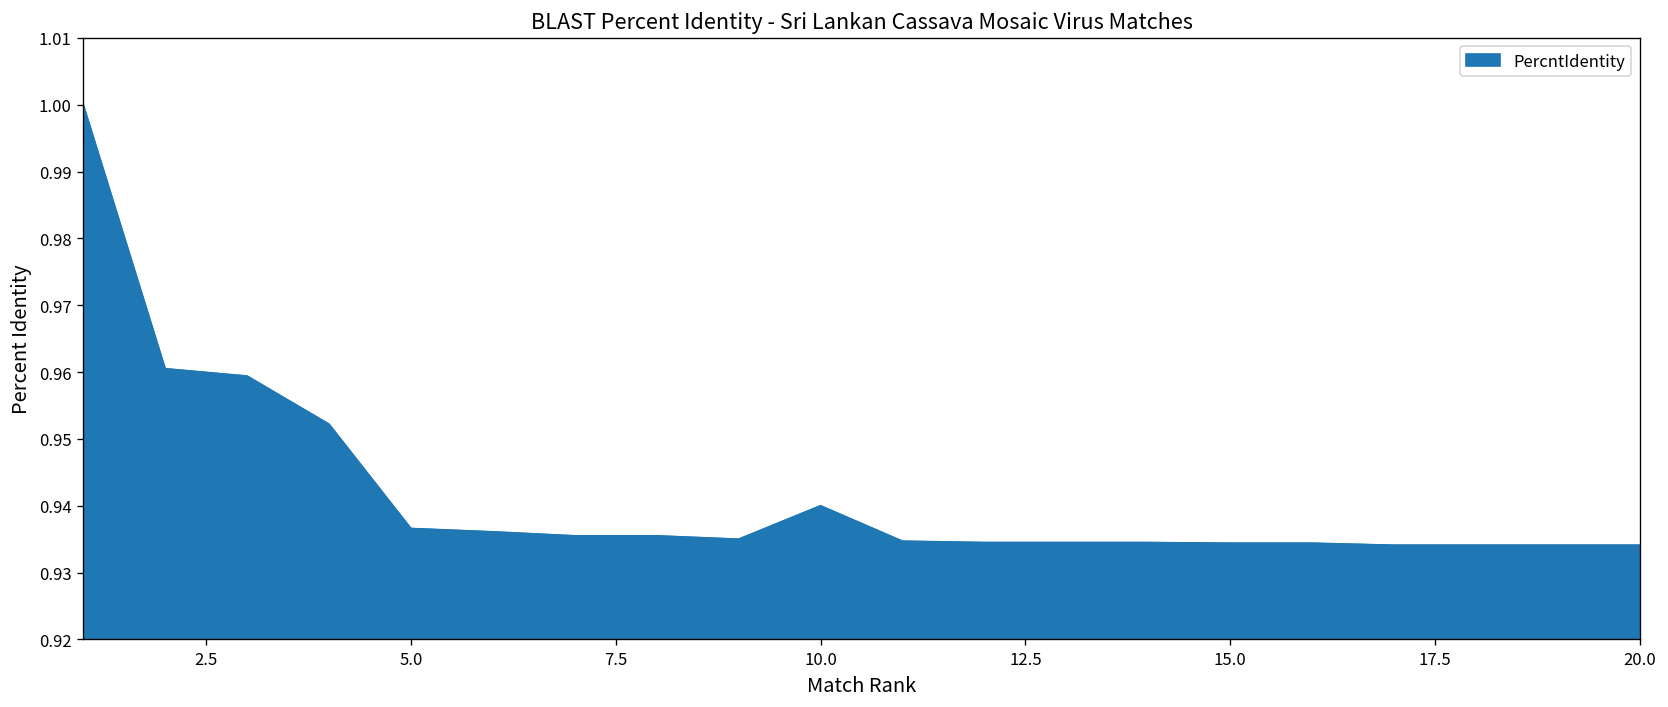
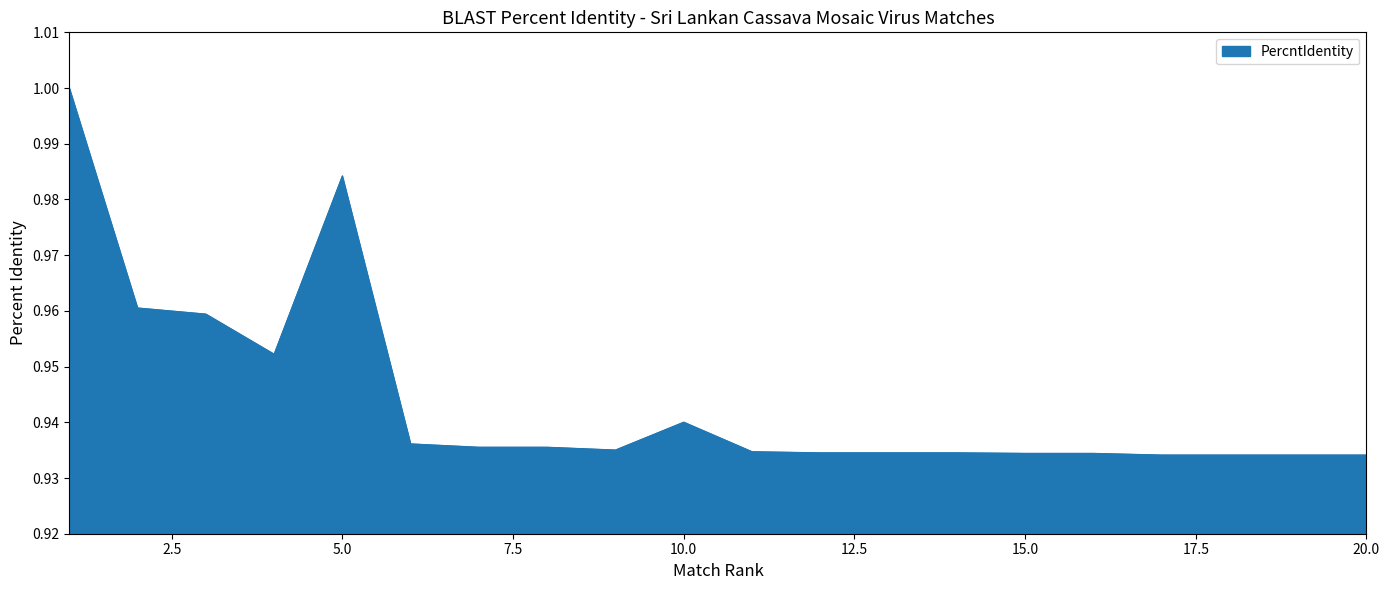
  {
-   "5.0": 0.937,
+   "5.0": 0.984,
    "10.0": 0.940,
    "15.0": 0.934,
    "20.0": 0.934
  }
